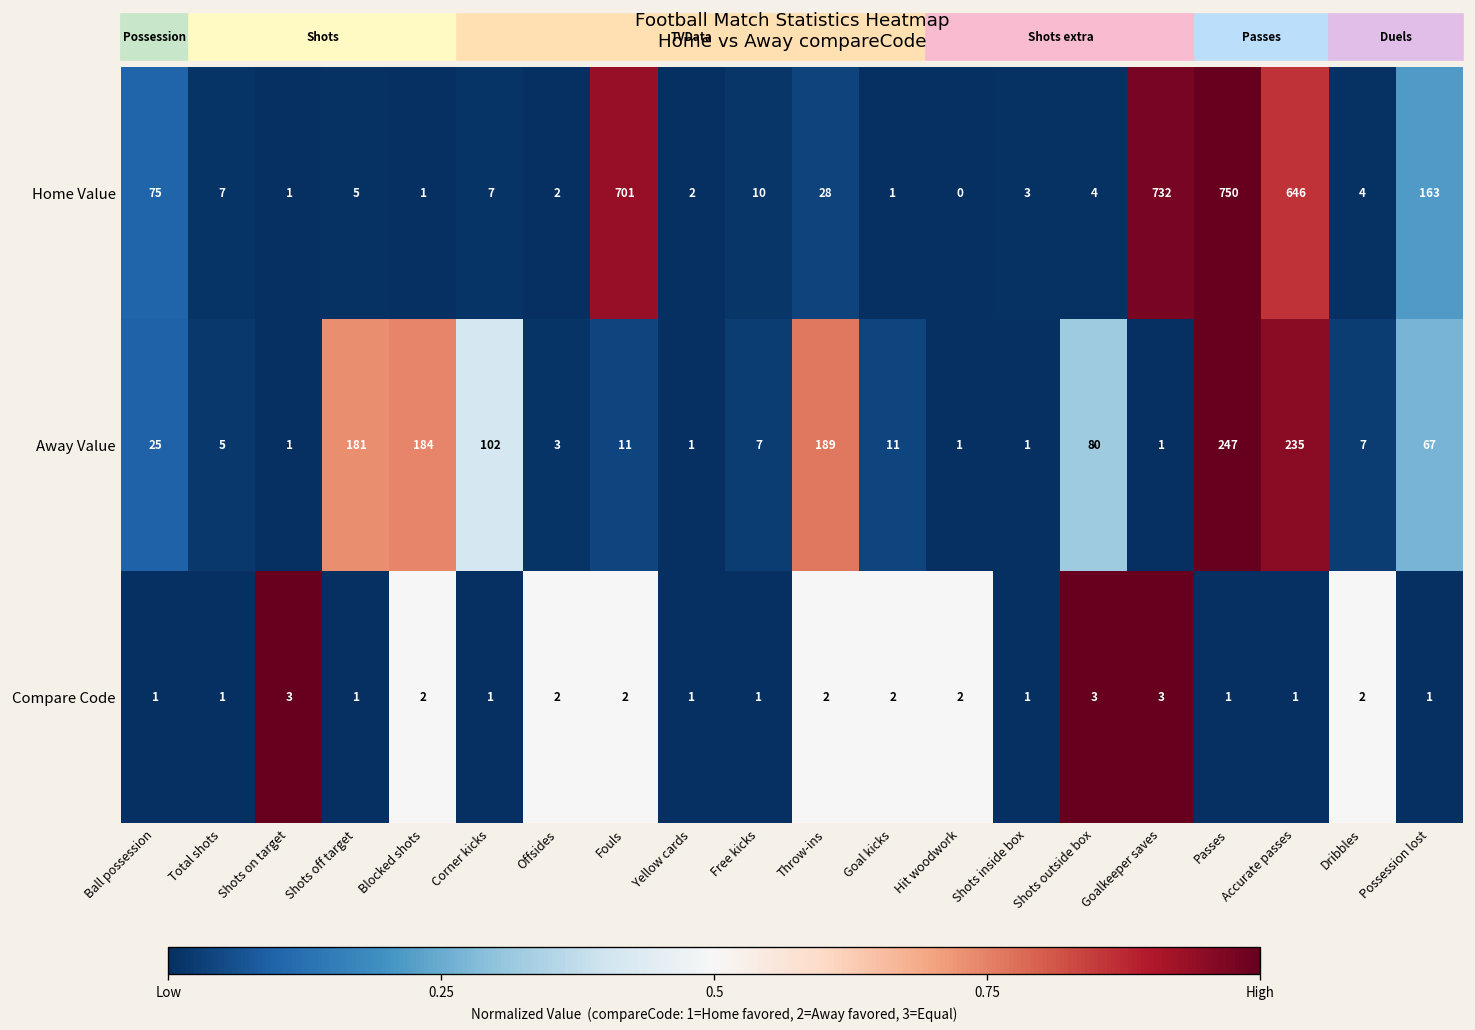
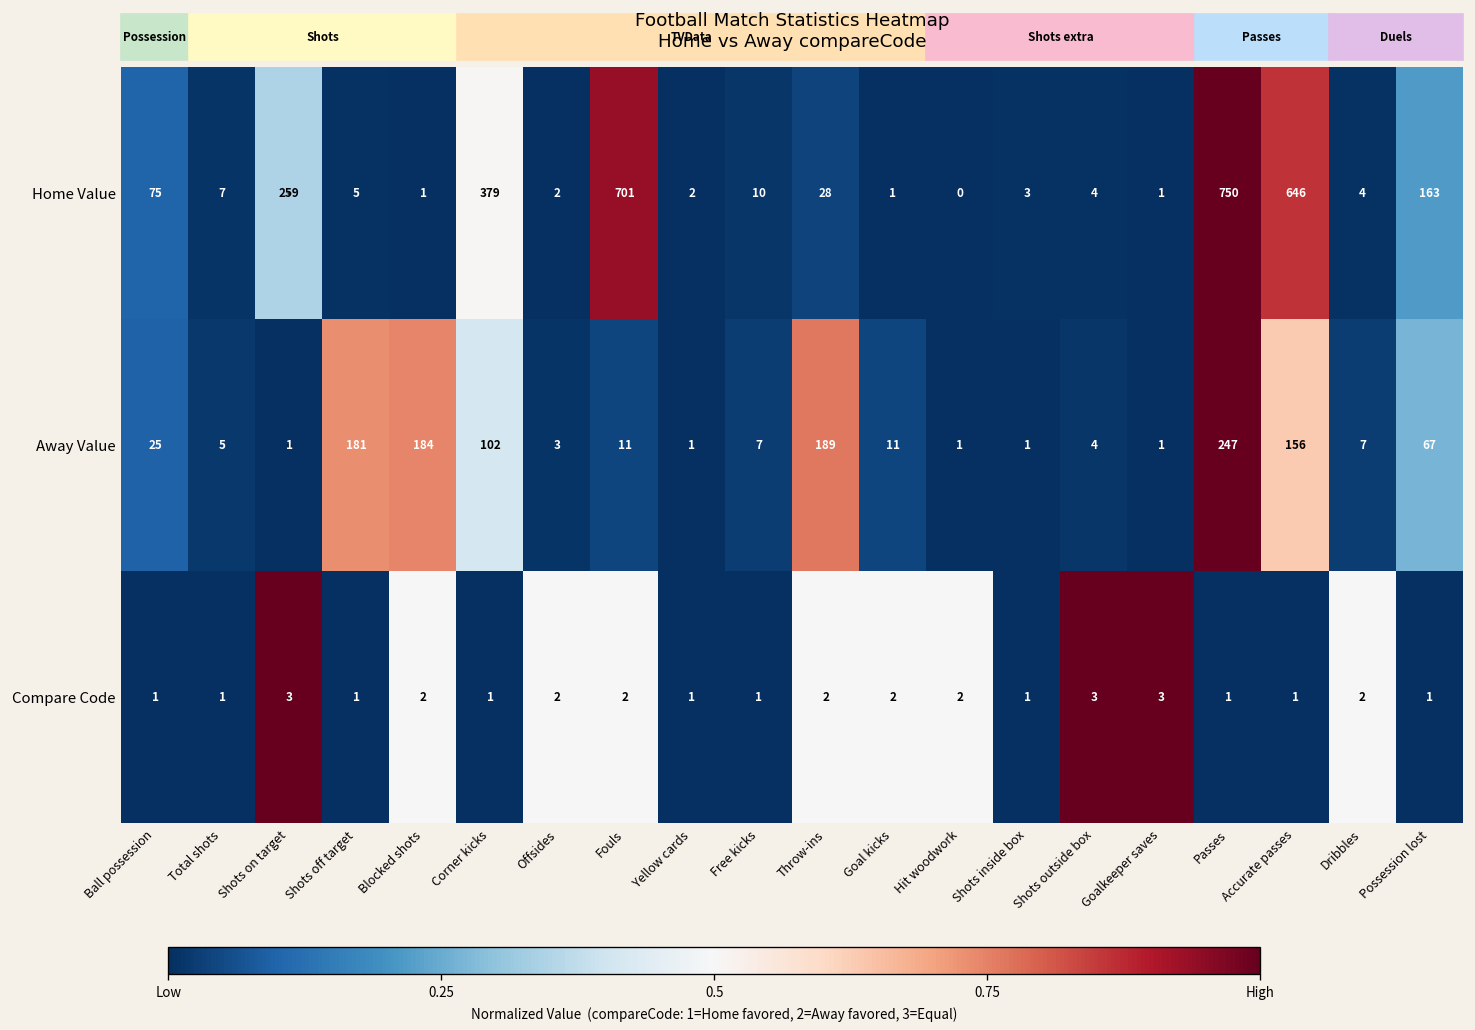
  {
    "Home Value": {
      "Ball possession": 75,
      "Total shots": 7,
-     "Shots on target": 1,
+     "Shots on target": 259,
      "Shots off target": 5,
      "Blocked shots": 1,
-     "Corner kicks": 7,
+     "Corner kicks": 379,
      "Offsides": 2,
      "Fouls": 701,
      "Yellow cards": 2,
      "Free kicks": 10,
      "Throw-ins": 28,
      "Goal kicks": 1,
      "Hit woodwork": 0,
      "Shots inside box": 3,
-     "Goalkeeper saves": 732,
+     "Goalkeeper saves": 1,
      "Passes": 750,
      "Accurate passes": 646,
      "Dribbles": 4,
      "Possession lost": 163
    },
    "Away Value": {
      "Ball possession": 25,
      "Total shots": 5,
      "Shots off target": 181,
      "Blocked shots": 184,
      "Corner kicks": 102,
      "Offsides": 3,
      "Fouls": 11,
      "Yellow cards": 1,
      "Free kicks": 7,
      "Throw-ins": 189,
      "Goal kicks": 11,
      "Hit woodwork": 1,
      "Shots inside box": 1,
-     "Shots outside box": 80,
+     "Shots outside box": 4,
      "Passes": 247,
-     "Accurate passes": 235,
+     "Accurate passes": 156,
      "Dribbles": 7,
      "Possession lost": 67
    },
    "Compare Code": {
      "Ball possession": 1,
      "Total shots": 1,
      "Shots off target": 1,
      "Blocked shots": 2,
      "Corner kicks": 1,
      "Offsides": 2,
      "Fouls": 2,
      "Yellow cards": 1,
      "Free kicks": 1,
      "Throw-ins": 2,
      "Goal kicks": 2,
      "Hit woodwork": 2,
      "Shots inside box": 1,
      "Passes": 1,
      "Accurate passes": 1,
      "Dribbles": 2,
      "Possession lost": 1
    }
  }
